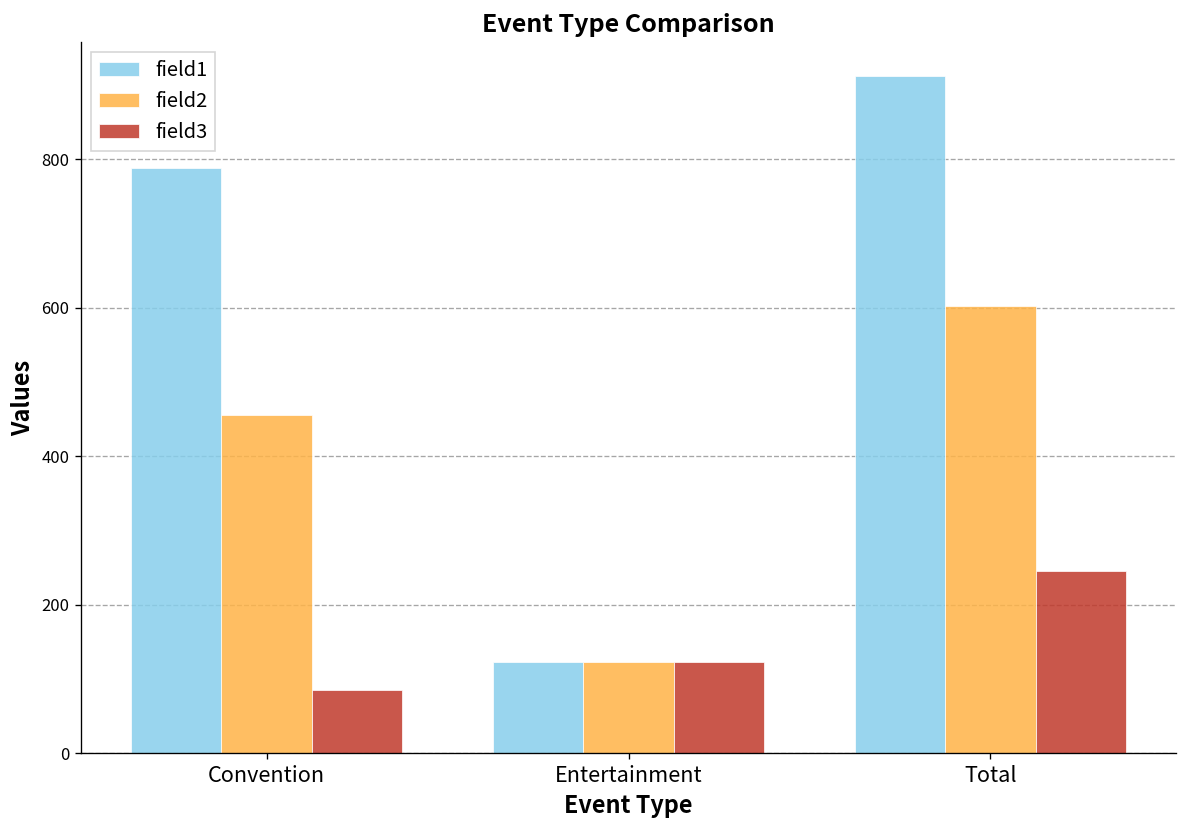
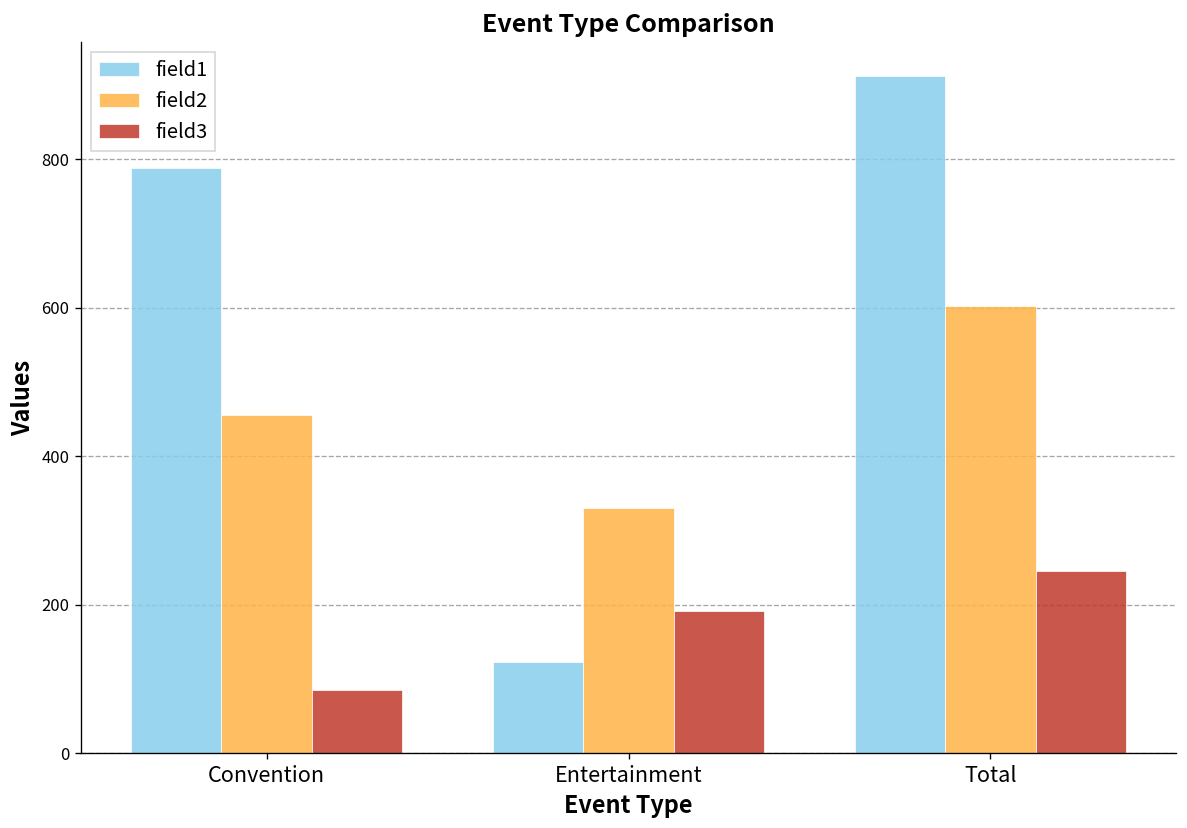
  {
    "field1": {
      "Convention": 790,
      "Entertainment": 120,
      "Total": 910
    },
    "field2": {
      "Convention": 460,
-     "Entertainment": 120,
+     "Entertainment": 330,
      "Total": 600
    },
    "field3": {
      "Convention": 90,
-     "Entertainment": 120,
+     "Entertainment": 190,
      "Total": 250
    }
  }
